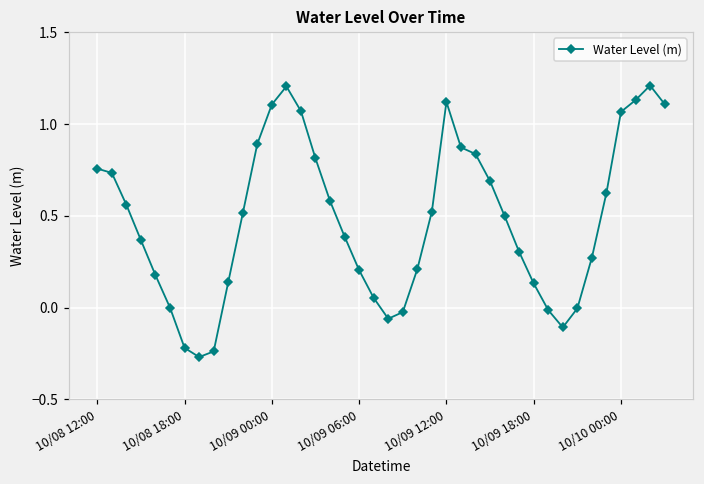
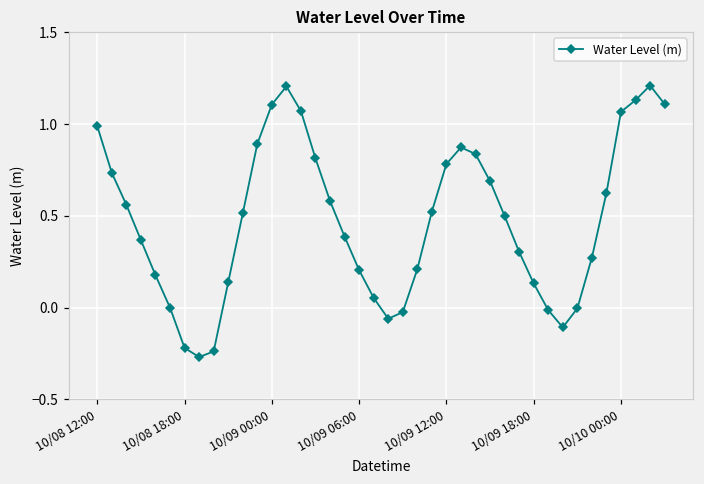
  {
-   "10/08 12:00": 0.76,
+   "10/08 12:00": 0.99,
    "10/08 18:00": -0.22,
    "10/09 00:00": 1.11,
    "10/09 06:00": 0.20,
-   "10/09 12:00": 1.12,
+   "10/09 12:00": 0.78,
    "10/09 18:00": 0.13,
    "10/10 00:00": 1.07
  }
